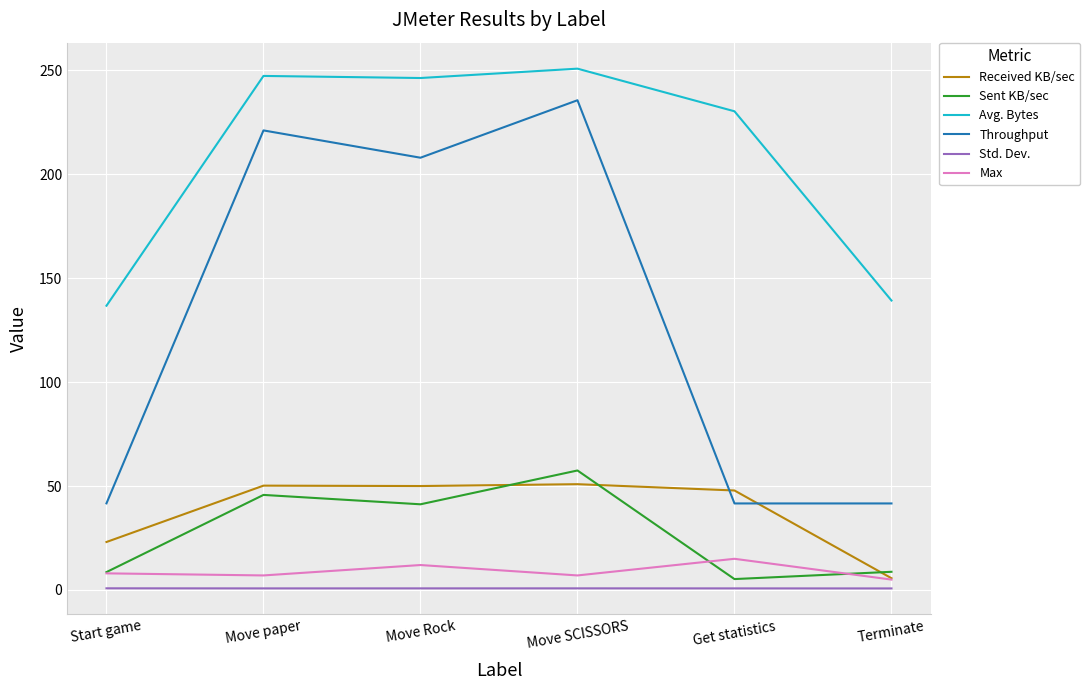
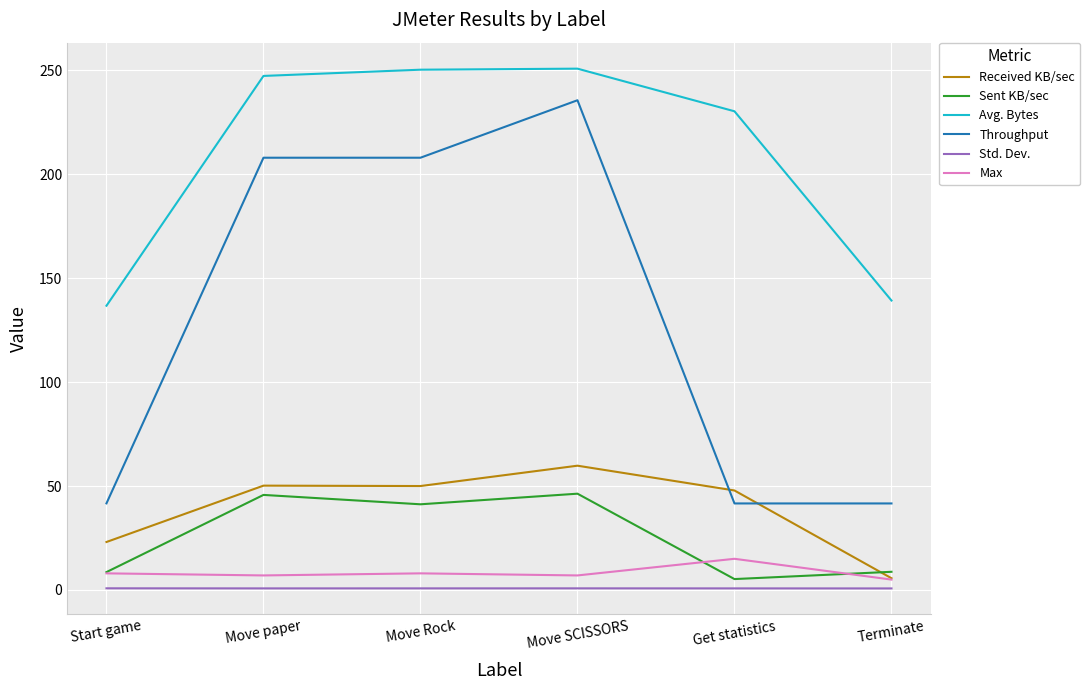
  {
    "Received KB/sec": {
      "Start game": 23,
      "Move paper": 50,
      "Move Rock": 50,
-     "Move SCISSORS": 51,
+     "Move SCISSORS": 60,
      "Get statistics": 48
    },
    "Sent KB/sec": {
      "Move paper": 46,
      "Move Rock": 41,
-     "Move SCISSORS": 57,
+     "Move SCISSORS": 46,
      "Get statistics": 5,
      "Terminate": 9
    },
    "Avg. Bytes": {
      "Start game": 137,
      "Move paper": 247,
-     "Move Rock": 246,
+     "Move Rock": 250,
      "Move SCISSORS": 251,
      "Get statistics": 230,
      "Terminate": 139
    },
    "Throughput": {
      "Start game": 42,
-     "Move paper": 221,
+     "Move paper": 208,
      "Move Rock": 208,
      "Move SCISSORS": 236,
      "Get statistics": 42,
      "Terminate": 42
    },
    "Std. Dev.": {
      "Start game": 1,
      "Move paper": 1,
      "Move Rock": 1,
      "Move SCISSORS": 1,
      "Get statistics": 1,
      "Terminate": 1
    },
    "Max": {
      "Move paper": 7,
-     "Move Rock": 12,
+     "Move Rock": 8,
      "Move SCISSORS": 7,
      "Get statistics": 15
    }
  }
